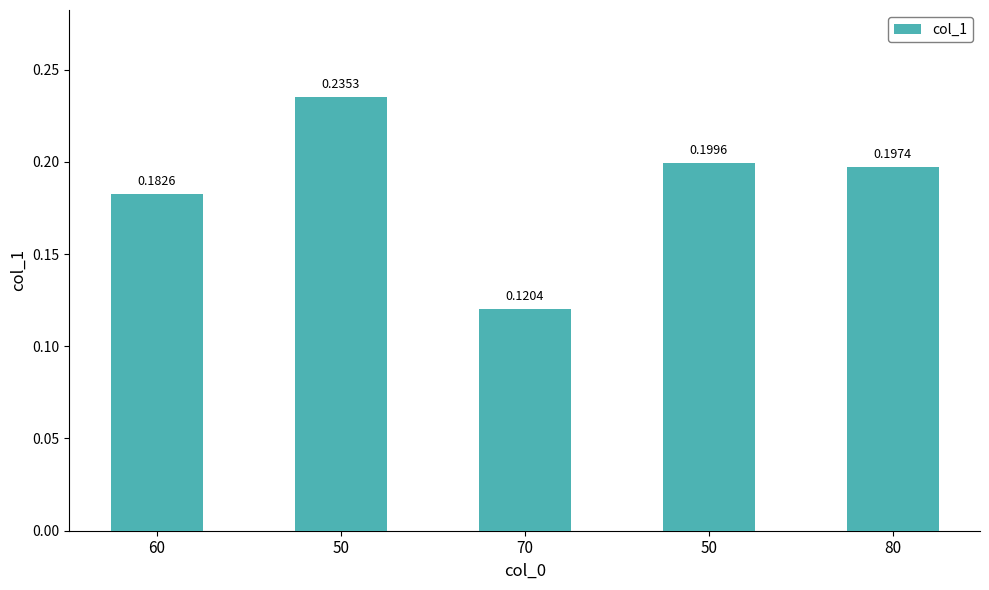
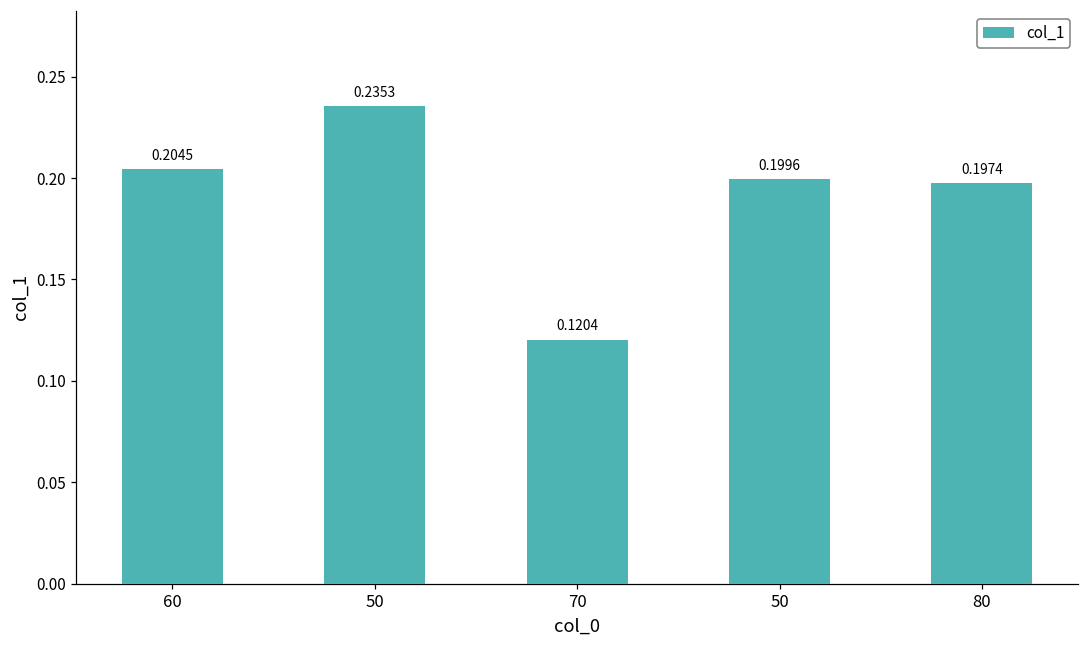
  {
-   "60": 0.1826,
+   "60": 0.2045,
    "70": 0.1204,
    "80": 0.1974
  }
